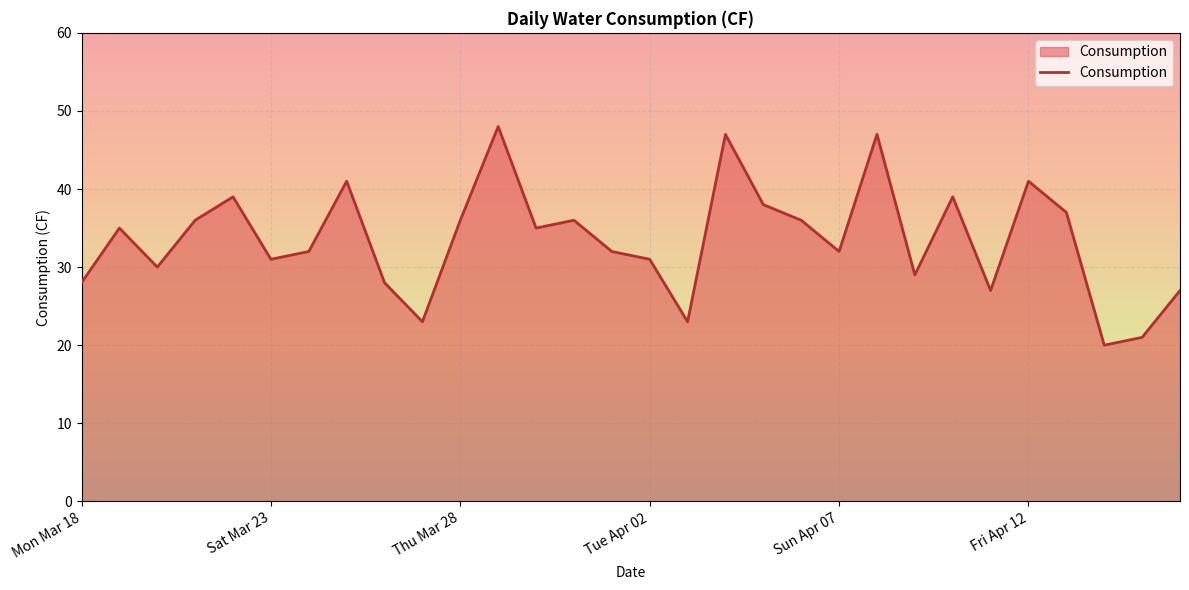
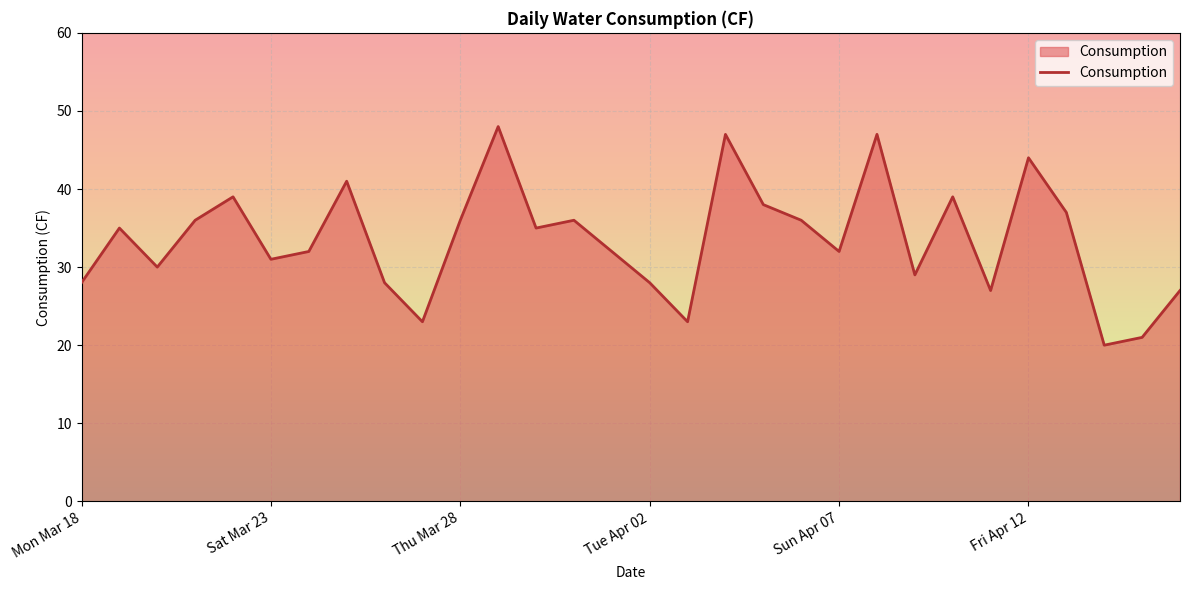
  {
    "Mon Mar 18": 28,
    "Sat Mar 23": 31,
    "Thu Mar 28": 36,
-   "Tue Apr 02": 31,
+   "Tue Apr 02": 28,
    "Sun Apr 07": 32,
-   "Fri Apr 12": 41
+   "Fri Apr 12": 44
  }
